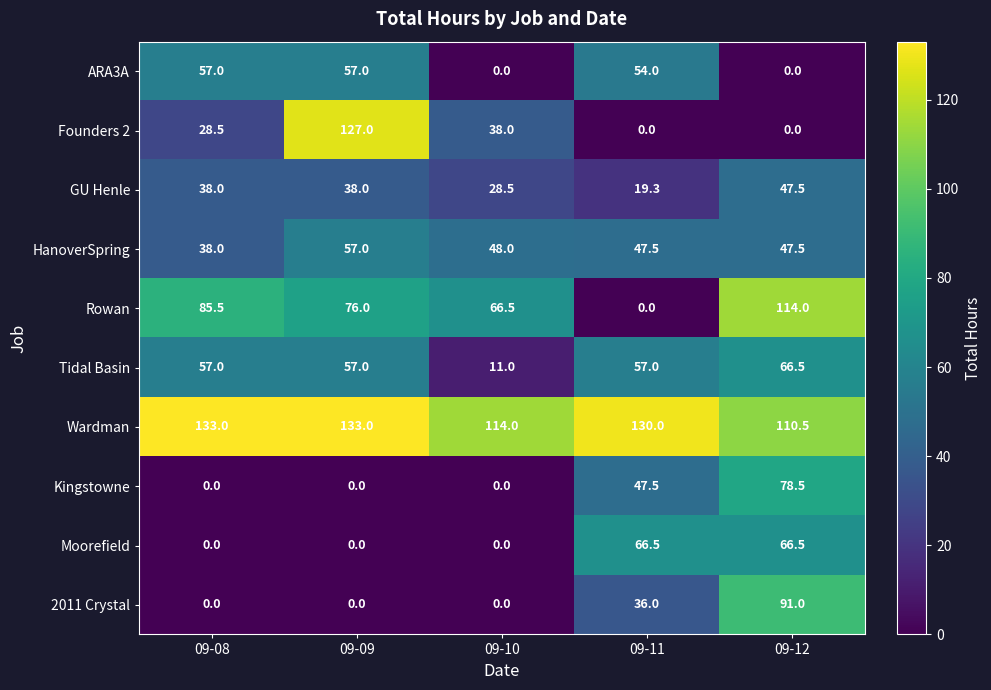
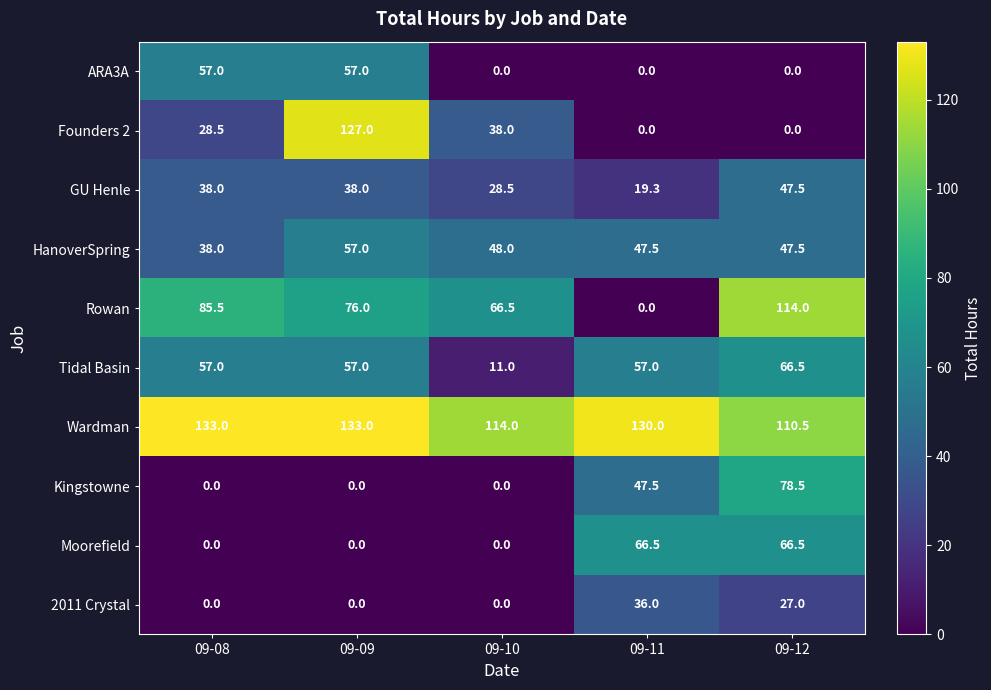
  {
    "ARA3A": {
      "09-08": 57.0,
      "09-09": 57.0,
      "09-10": 0.0,
-     "09-11": 54.0,
+     "09-11": 0.0,
      "09-12": 0.0
    },
    "Founders 2": {
      "09-08": 28.5,
      "09-09": 127.0,
      "09-10": 38.0,
      "09-11": 0.0,
      "09-12": 0.0
    },
    "GU Henle": {
      "09-08": 38.0,
      "09-09": 38.0,
      "09-10": 28.5,
      "09-11": 19.3,
      "09-12": 47.5
    },
    "HanoverSpring": {
      "09-08": 38.0,
      "09-09": 57.0,
      "09-10": 48.0,
      "09-11": 47.5,
      "09-12": 47.5
    },
    "Rowan": {
      "09-08": 85.5,
      "09-09": 76.0,
      "09-10": 66.5,
      "09-11": 0.0,
      "09-12": 114.0
    },
    "Tidal Basin": {
      "09-08": 57.0,
      "09-09": 57.0,
      "09-10": 11.0,
      "09-11": 57.0,
      "09-12": 66.5
    },
    "Wardman": {
      "09-08": 133.0,
      "09-09": 133.0,
      "09-10": 114.0,
      "09-11": 130.0,
      "09-12": 110.5
    },
    "Kingstowne": {
      "09-08": 0.0,
      "09-09": 0.0,
      "09-10": 0.0,
      "09-11": 47.5,
      "09-12": 78.5
    },
    "Moorefield": {
      "09-08": 0.0,
      "09-09": 0.0,
      "09-10": 0.0,
      "09-11": 66.5,
      "09-12": 66.5
    },
    "2011 Crystal": {
      "09-08": 0.0,
      "09-09": 0.0,
      "09-10": 0.0,
      "09-11": 36.0,
-     "09-12": 91.0
+     "09-12": 27.0
    }
  }
